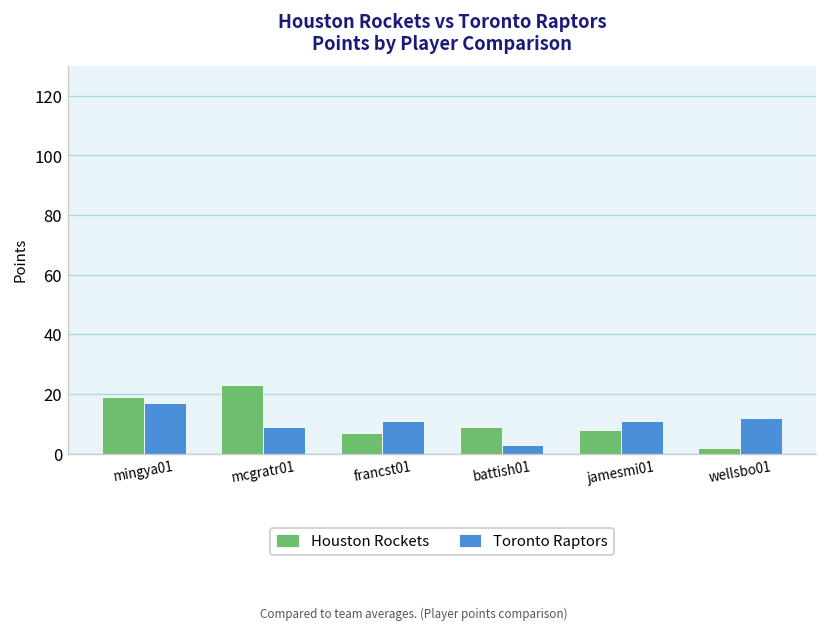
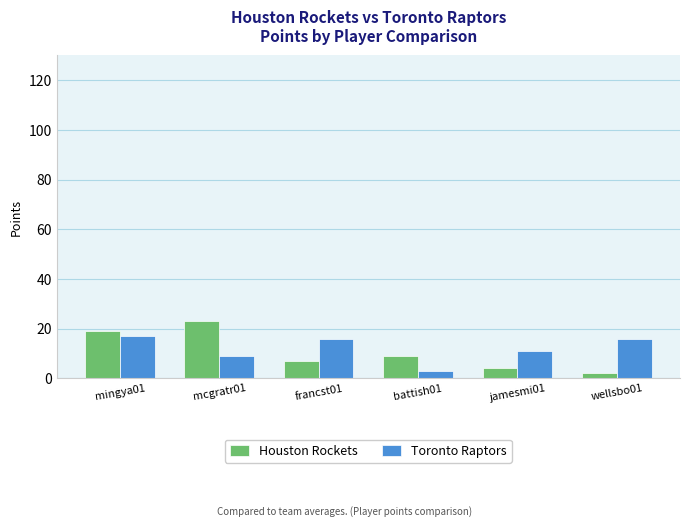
  {
    "Houston Rockets": {
      "mingya01": 19,
      "mcgratr01": 23,
      "francst01": 7,
      "battish01": 9,
-     "jamesmi01": 8,
+     "jamesmi01": 4,
      "wellsbo01": 2
    },
    "Toronto Raptors": {
      "mingya01": 17,
      "mcgratr01": 9,
-     "francst01": 11,
+     "francst01": 16,
      "battish01": 3,
      "jamesmi01": 11,
-     "wellsbo01": 12
+     "wellsbo01": 16
    }
  }
